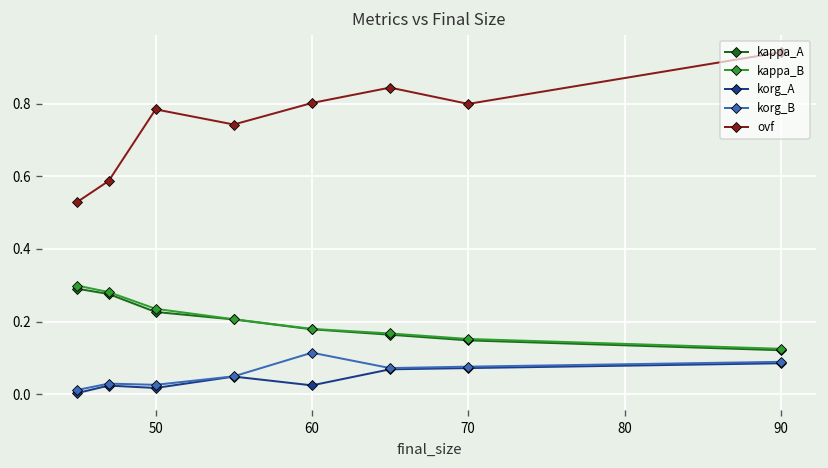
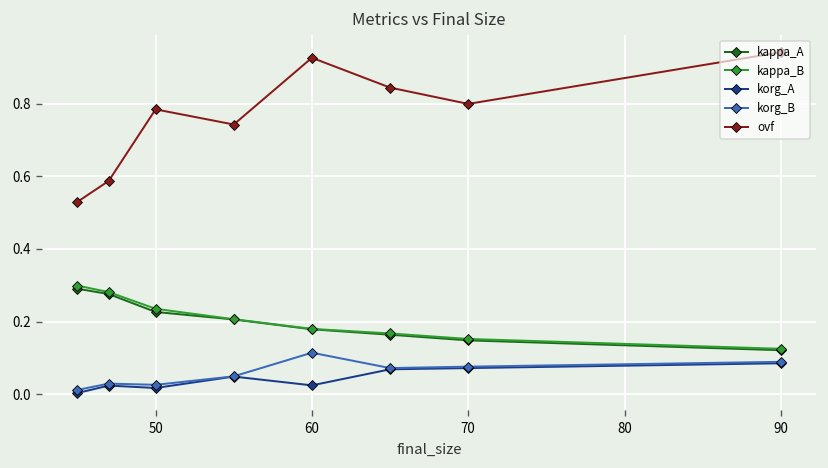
  {
    "korg_A": {
      "50": 0.02,
      "60": 0.02
    },
    "korg_B": {
      "50": 0.03,
      "60": 0.11
    },
    "ovf": {
      "50": 0.78,
-     "60": 0.80,
+     "60": 0.93,
      "70": 0.80
    }
  }
